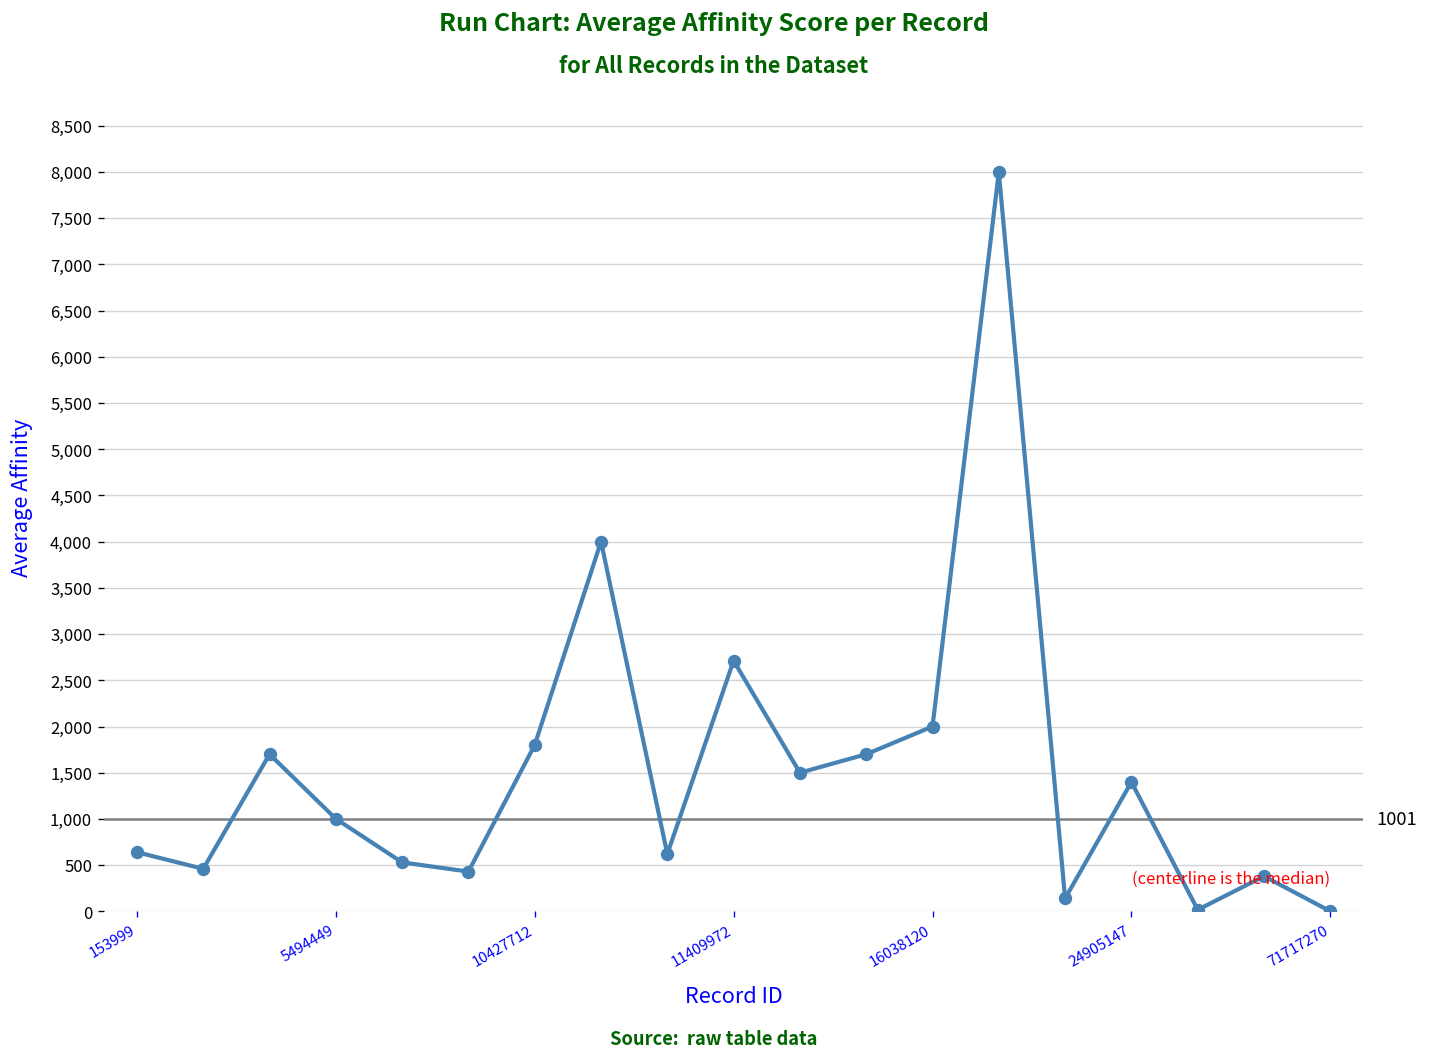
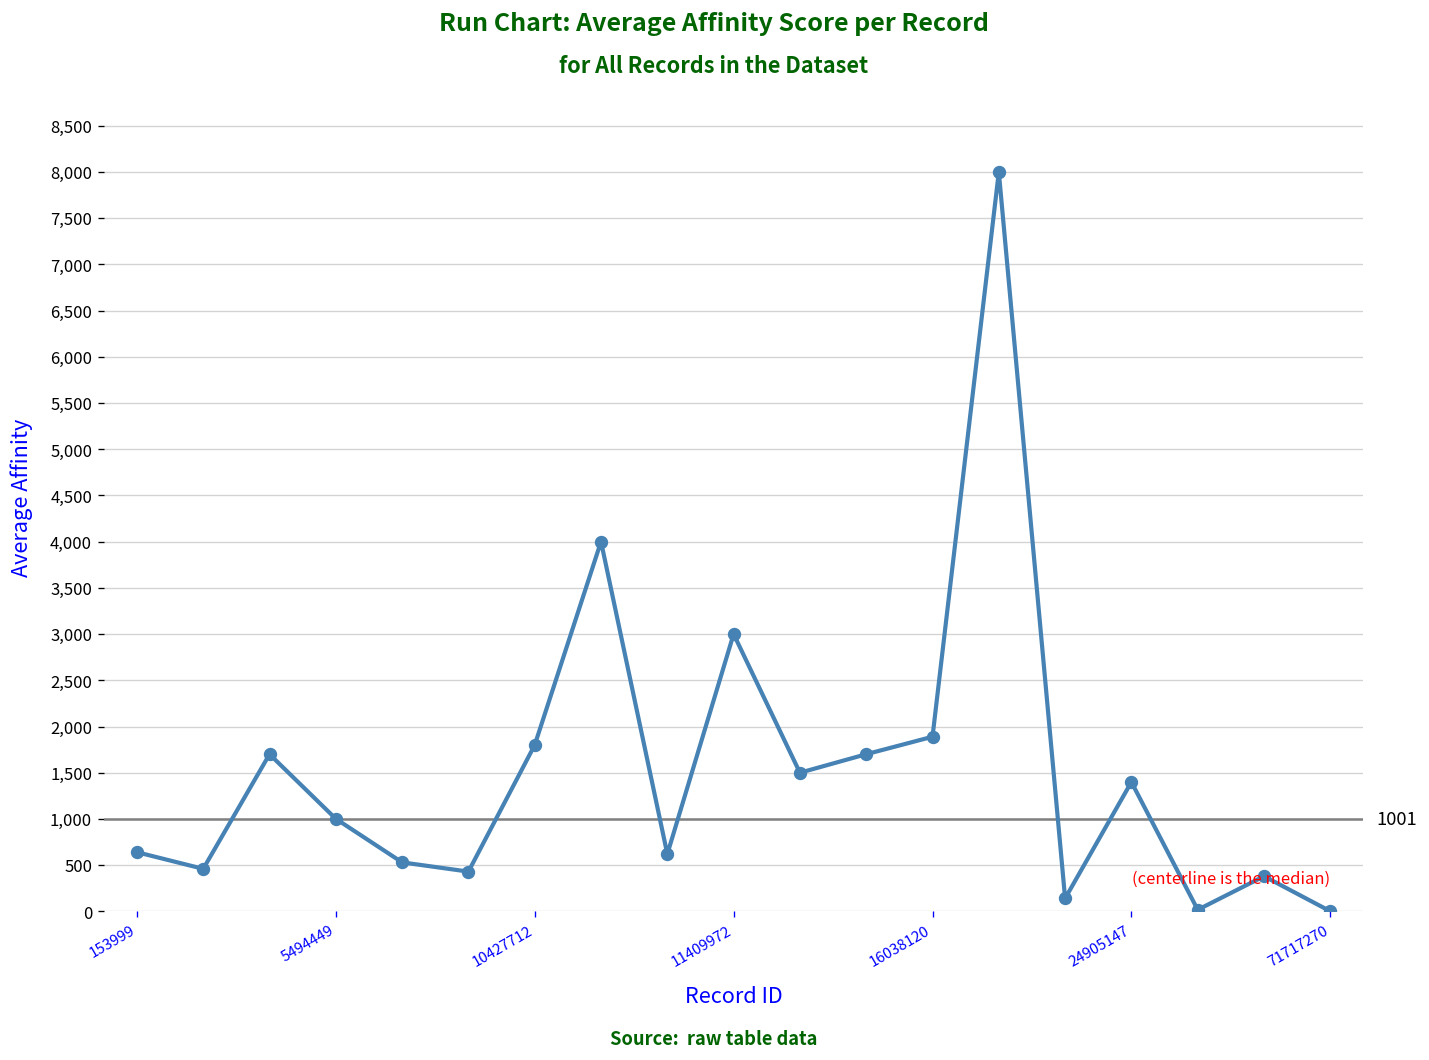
  {
    "153999": "600",
    "5494449": "1,000",
    "10427712": "1,800",
-   "11409972": "2,700",
-   "16038120": "2,000",
+   "11409972": "3,000",
+   "16038120": "1,900",
    "24905147": "1,400",
    "71717270": "0"
  }
